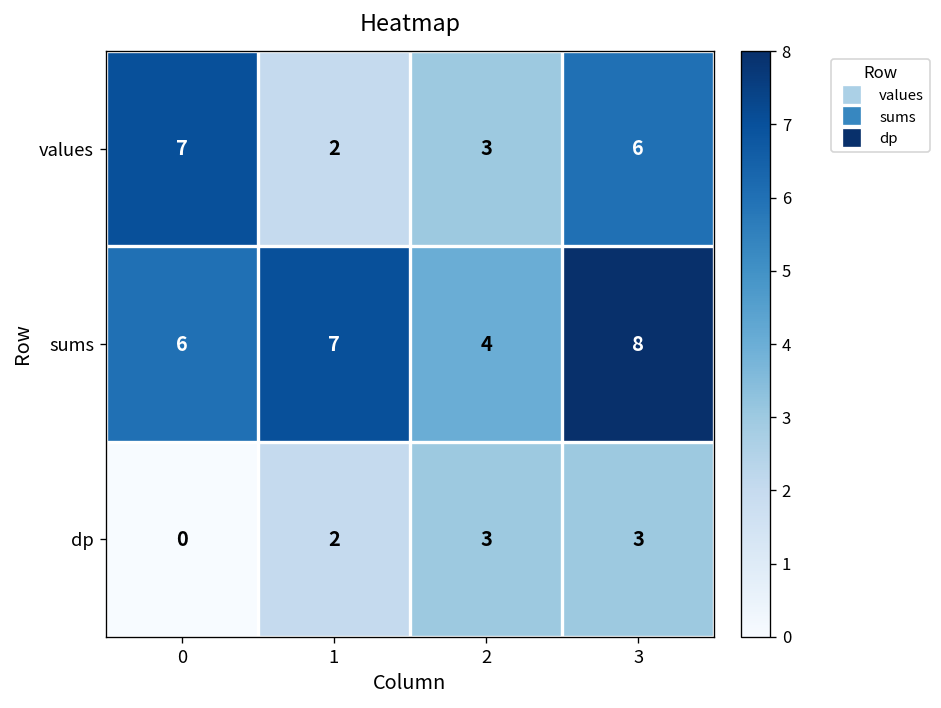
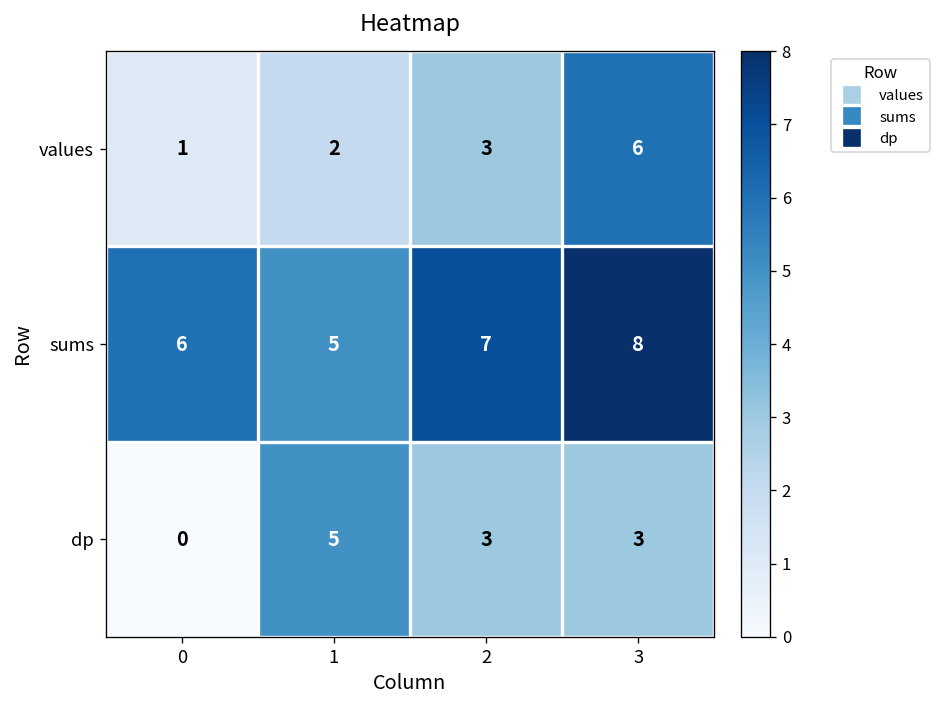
  {
    "values": {
-     "0": 7,
+     "0": 1,
      "1": 2,
      "2": 3,
      "3": 6
    },
    "sums": {
      "0": 6,
-     "1": 7,
-     "2": 4,
+     "1": 5,
+     "2": 7,
      "3": 8
    },
    "dp": {
      "0": 0,
-     "1": 2,
+     "1": 5,
      "2": 3,
      "3": 3
    }
  }
